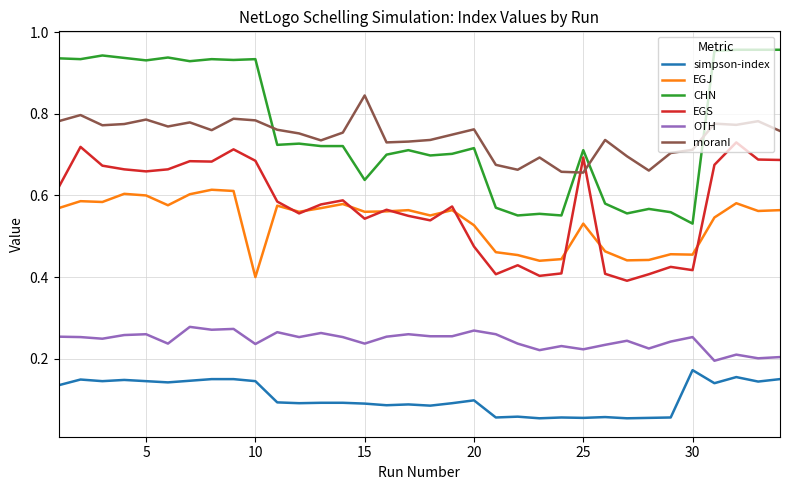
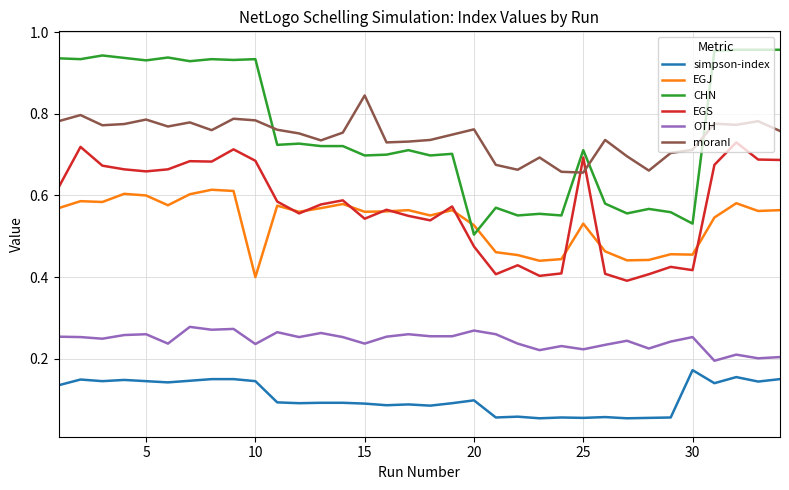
  {
    "simpson-index": {
      "5": 0.15,
      "10": 0.15,
      "15": 0.09,
      "20": 0.10,
      "25": 0.06,
      "30": 0.17
    },
    "EGJ": {
      "5": 0.60,
      "10": 0.40,
      "15": 0.56,
      "20": 0.53,
      "25": 0.53,
      "30": 0.46
    },
    "CHN": {
      "5": 0.93,
      "10": 0.93,
-     "15": 0.64,
-     "20": 0.72,
+     "15": 0.70,
+     "20": 0.50,
      "25": 0.71,
      "30": 0.53
    },
    "EGS": {
      "5": 0.66,
      "10": 0.69,
      "15": 0.54,
      "20": 0.48,
      "25": 0.69,
      "30": 0.42
    },
    "OTH": {
      "5": 0.26,
      "10": 0.24,
      "15": 0.24,
      "20": 0.27,
      "25": 0.22,
      "30": 0.25
    },
    "moranI": {
      "5": 0.79,
      "10": 0.78,
      "15": 0.85,
      "20": 0.76,
      "25": 0.66
    }
  }
